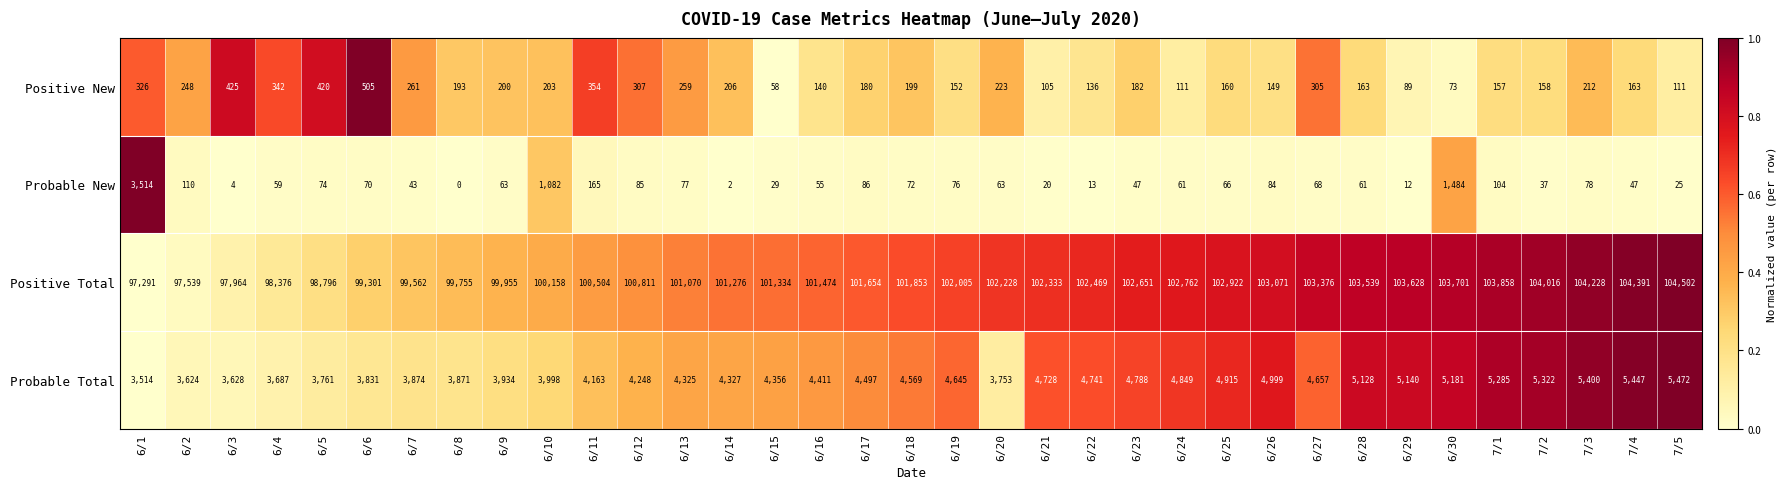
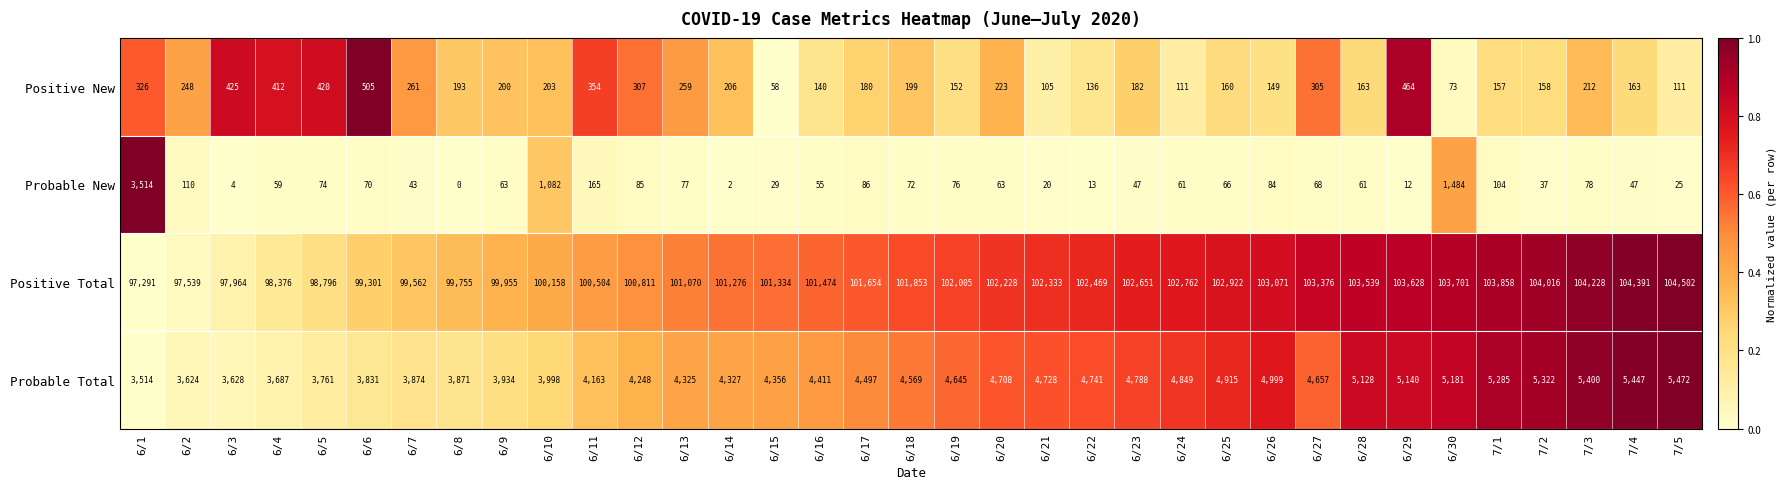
  {
    "Positive New": {
      "6/1": "326",
      "6/2": "248",
      "6/3": "425",
-     "6/4": "342",
+     "6/4": "412",
      "6/5": "420",
      "6/6": "505",
      "6/7": "261",
      "6/8": "193",
      "6/9": "200",
      "6/10": "203",
      "6/11": "354",
      "6/12": "307",
      "6/13": "259",
      "6/14": "206",
      "6/15": "58",
      "6/16": "140",
      "6/17": "180",
      "6/18": "199",
      "6/19": "152",
      "6/20": "223",
      "6/21": "105",
      "6/22": "136",
      "6/23": "182",
      "6/24": "111",
      "6/25": "160",
      "6/26": "149",
      "6/27": "305",
      "6/28": "163",
-     "6/29": "89",
+     "6/29": "464",
      "6/30": "73",
      "7/1": "157",
      "7/2": "158",
      "7/3": "212",
      "7/4": "163",
      "7/5": "111"
    },
    "Probable New": {
      "6/1": "3,514",
      "6/2": "110",
      "6/3": "4",
      "6/4": "59",
      "6/5": "74",
      "6/6": "70",
      "6/7": "43",
      "6/8": "0",
      "6/9": "63",
      "6/10": "1,082",
      "6/11": "165",
      "6/12": "85",
      "6/13": "77",
      "6/14": "2",
      "6/15": "29",
      "6/16": "55",
      "6/17": "86",
      "6/18": "72",
      "6/19": "76",
      "6/20": "63",
      "6/21": "20",
      "6/22": "13",
      "6/23": "47",
      "6/24": "61",
      "6/25": "66",
      "6/26": "84",
      "6/27": "68",
      "6/28": "61",
      "6/29": "12",
      "6/30": "1,484",
      "7/1": "104",
      "7/2": "37",
      "7/3": "78",
      "7/4": "47",
      "7/5": "25"
    },
    "Positive Total": {
      "6/1": "97,291",
      "6/2": "97,539",
      "6/3": "97,964",
      "6/4": "98,376",
      "6/5": "98,796",
      "6/6": "99,301",
      "6/7": "99,562",
      "6/8": "99,755",
      "6/9": "99,955",
      "6/10": "100,158",
      "6/11": "100,504",
      "6/12": "100,811",
      "6/13": "101,070",
      "6/14": "101,276",
      "6/15": "101,334",
      "6/16": "101,474",
      "6/17": "101,654",
      "6/18": "101,853",
      "6/19": "102,005",
      "6/20": "102,228",
      "6/21": "102,333",
      "6/22": "102,469",
      "6/23": "102,651",
      "6/24": "102,762",
      "6/25": "102,922",
      "6/26": "103,071",
      "6/27": "103,376",
      "6/28": "103,539",
      "6/29": "103,628",
      "6/30": "103,701",
      "7/1": "103,858",
      "7/2": "104,016",
      "7/3": "104,228",
      "7/4": "104,391",
      "7/5": "104,502"
    },
    "Probable Total": {
      "6/1": "3,514",
      "6/2": "3,624",
      "6/3": "3,628",
      "6/4": "3,687",
      "6/5": "3,761",
      "6/6": "3,831",
      "6/7": "3,874",
      "6/8": "3,871",
      "6/9": "3,934",
      "6/10": "3,998",
      "6/11": "4,163",
      "6/12": "4,248",
      "6/13": "4,325",
      "6/14": "4,327",
      "6/15": "4,356",
      "6/16": "4,411",
      "6/17": "4,497",
      "6/18": "4,569",
      "6/19": "4,645",
-     "6/20": "3,753",
+     "6/20": "4,708",
      "6/21": "4,728",
      "6/22": "4,741",
      "6/23": "4,788",
      "6/24": "4,849",
      "6/25": "4,915",
      "6/26": "4,999",
      "6/27": "4,657",
      "6/28": "5,128",
      "6/29": "5,140",
      "6/30": "5,181",
      "7/1": "5,285",
      "7/2": "5,322",
      "7/3": "5,400",
      "7/4": "5,447",
      "7/5": "5,472"
    }
  }
